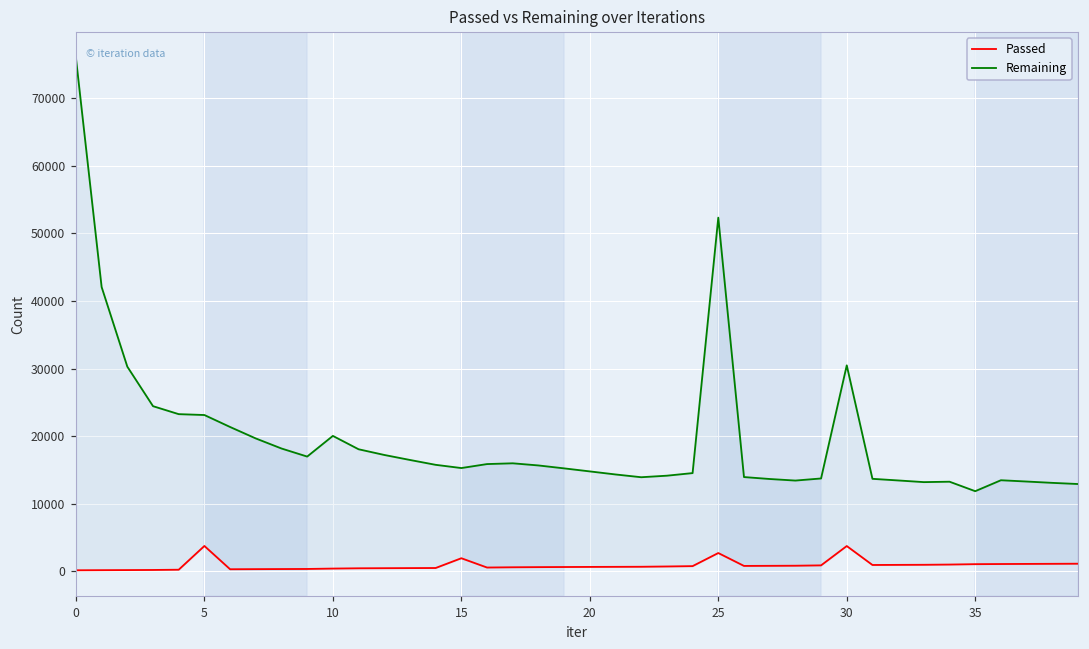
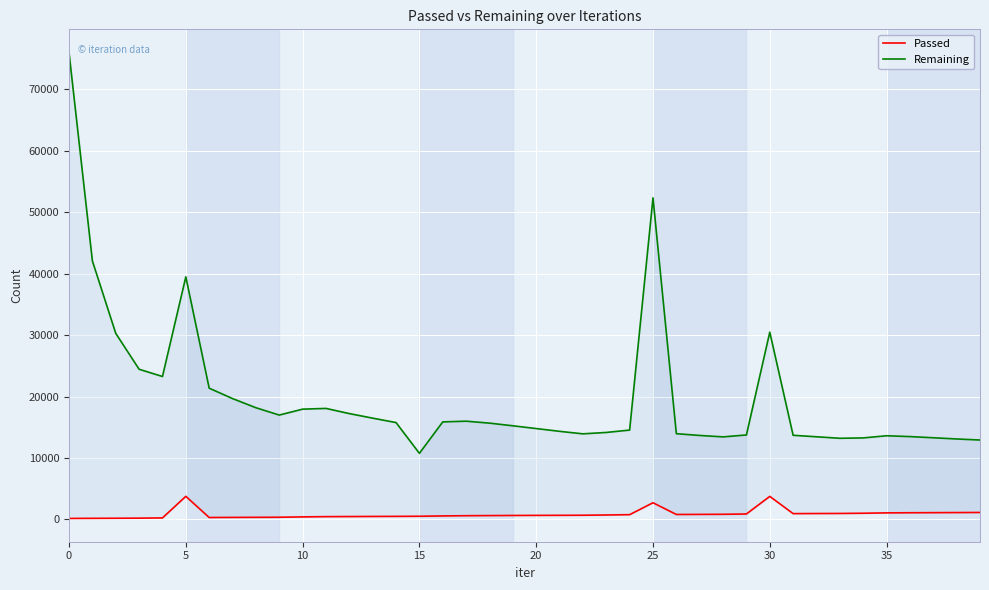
  {
    "Passed": {
      "0": 0,
      "5": 4000,
      "10": 0,
-     "15": 2000,
+     "15": 1000,
      "20": 1000,
      "25": 3000,
      "30": 4000,
      "35": 1000
    },
    "Remaining": {
      "0": 76000,
-     "5": 23000,
-     "10": 20000,
-     "15": 15000,
+     "5": 39000,
+     "10": 18000,
+     "15": 11000,
      "20": 15000,
      "25": 52000,
      "30": 30000,
-     "35": 12000
+     "35": 14000
    }
  }
